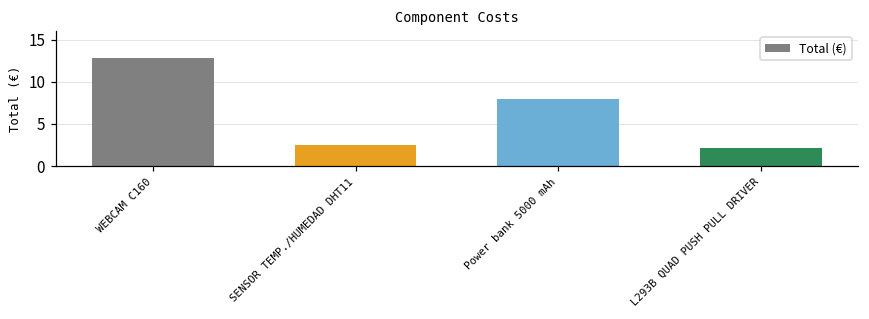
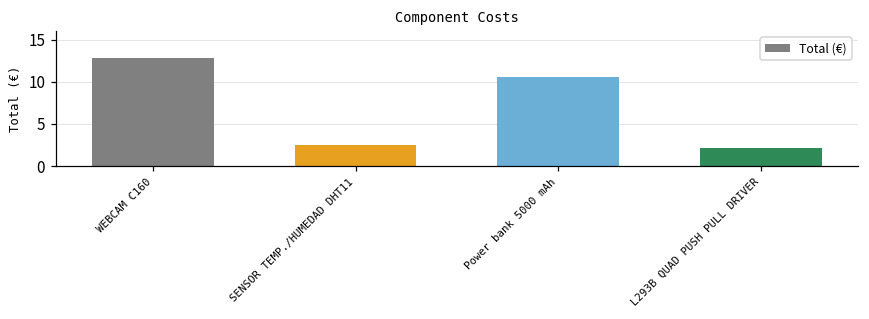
  {
    "WEBCAM C160": 13,
    "SENSOR TEMP./HUMEDAD DHT11": 2,
-   "Power bank 5000 mAh": 8,
+   "Power bank 5000 mAh": 11,
    "L293B QUAD PUSH PULL DRIVER": 2
  }
